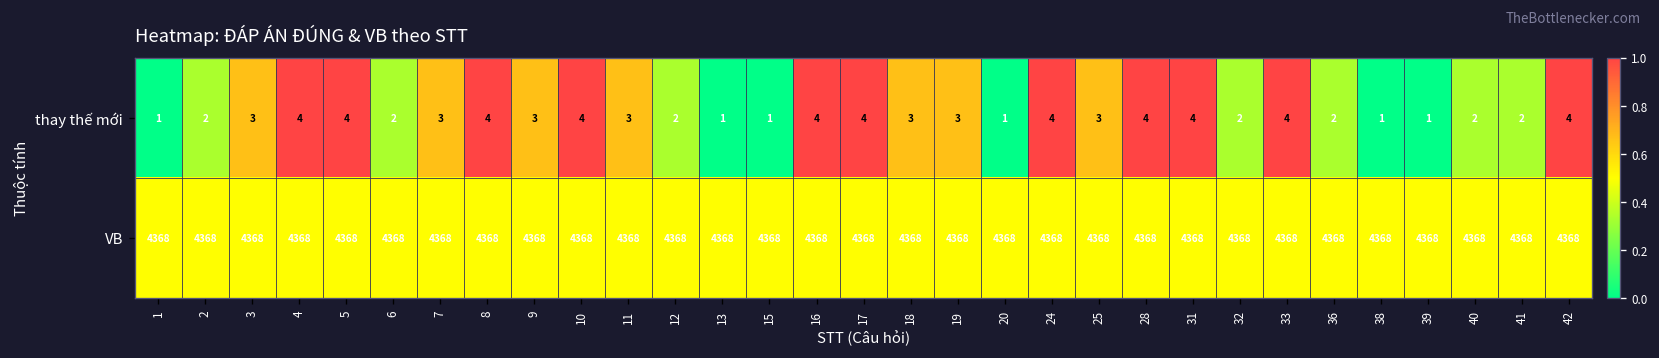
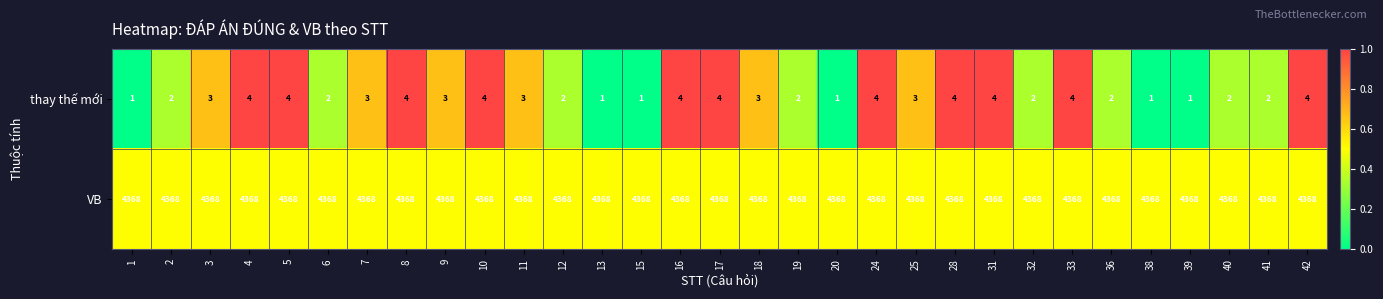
  {
    "thay thế mới": {
      "1": 1,
      "2": 2,
      "3": 3,
      "4": 4,
      "5": 4,
      "6": 2,
      "7": 3,
      "8": 4,
      "9": 3,
      "10": 4,
      "11": 3,
      "12": 2,
      "13": 1,
      "15": 1,
      "16": 4,
      "17": 4,
      "18": 3,
-     "19": 3,
+     "19": 2,
      "20": 1,
      "24": 4,
      "25": 3,
      "28": 4,
      "31": 4,
      "32": 2,
      "33": 4,
      "36": 2,
      "38": 1,
      "39": 1,
      "40": 2,
      "41": 2,
      "42": 4
    },
    "VB": {
      "1": 4368,
      "2": 4368,
      "3": 4368,
      "4": 4368,
      "5": 4368,
      "6": 4368,
      "7": 4368,
      "8": 4368,
      "9": 4368,
      "10": 4368,
      "11": 4368,
      "12": 4368,
      "13": 4368,
      "15": 4368,
      "16": 4368,
      "17": 4368,
      "18": 4368,
      "19": 4368,
      "20": 4368,
      "24": 4368,
      "25": 4368,
      "28": 4368,
      "31": 4368,
      "32": 4368,
      "33": 4368,
      "36": 4368,
      "38": 4368,
      "39": 4368,
      "40": 4368,
      "41": 4368,
      "42": 4368
    }
  }
